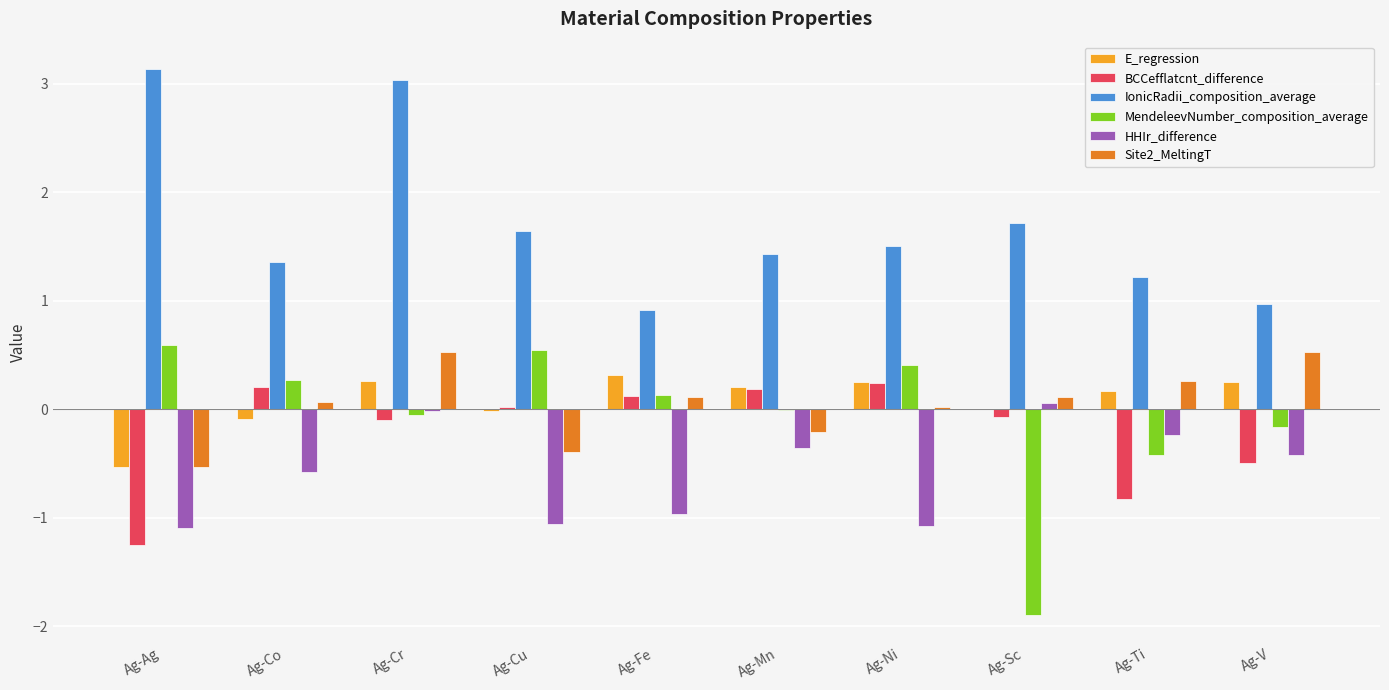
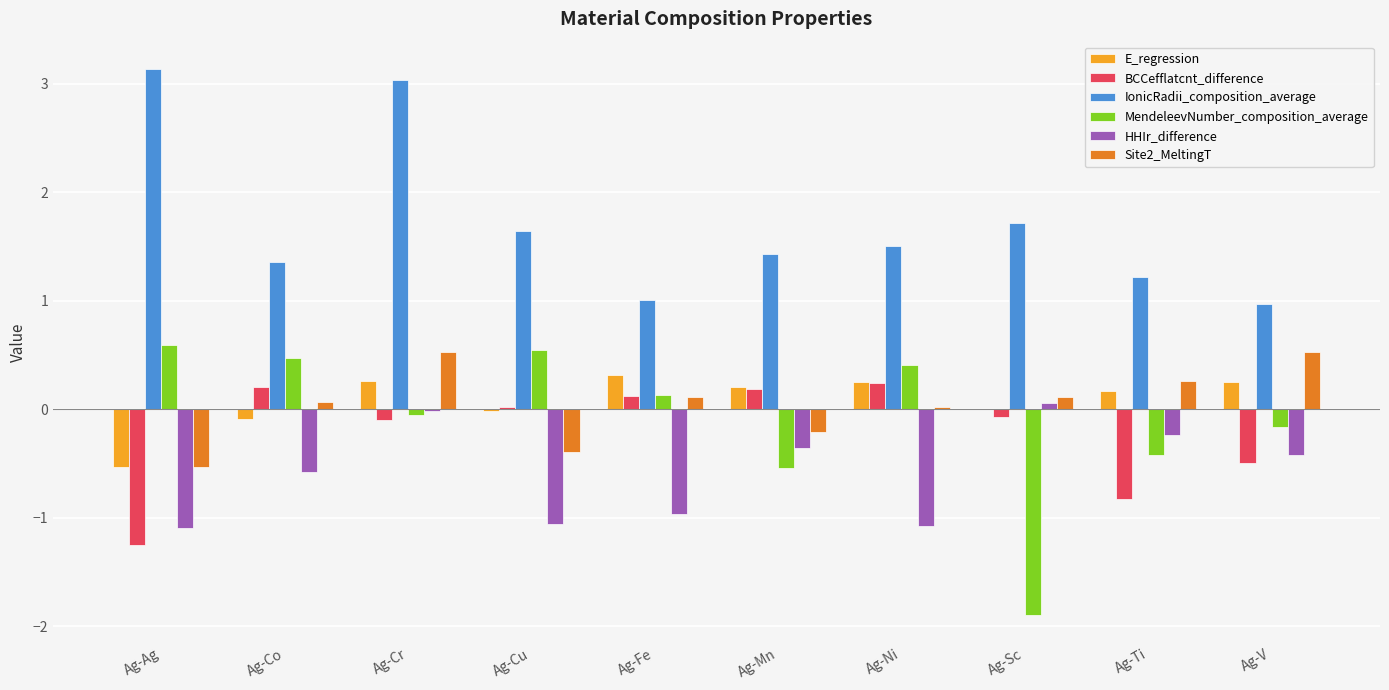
  {
    "BCCefflatcnt_difference": {
      "Ag-Ag": -1.25,
      "Ag-Co": 0.20,
      "Ag-Cr": -0.10,
      "Ag-Fe": 0.12,
      "Ag-Mn": 0.18,
      "Ag-Ni": 0.24,
      "Ag-Sc": -0.07,
      "Ag-Ti": -0.83,
      "Ag-V": -0.50
    },
    "IonicRadii_composition_average": {
      "Ag-Ag": 3.13,
      "Ag-Co": 1.36,
      "Ag-Cr": 3.03,
      "Ag-Cu": 1.64,
-     "Ag-Fe": 0.91,
+     "Ag-Fe": 1.00,
      "Ag-Mn": 1.43,
      "Ag-Ni": 1.50,
      "Ag-Sc": 1.71,
      "Ag-Ti": 1.22,
      "Ag-V": 0.97
    },
    "MendeleevNumber_composition_average": {
      "Ag-Ag": 0.59,
-     "Ag-Co": 0.27,
+     "Ag-Co": 0.47,
      "Ag-Cr": -0.05,
      "Ag-Cu": 0.54,
      "Ag-Fe": 0.13,
-     "Ag-Mn": -0.01,
+     "Ag-Mn": -0.54,
      "Ag-Ni": 0.40,
      "Ag-Sc": -1.90,
      "Ag-Ti": -0.43,
      "Ag-V": -0.16
    },
    "HHIr_difference": {
      "Ag-Ag": -1.10,
      "Ag-Co": -0.58,
      "Ag-Cu": -1.06,
      "Ag-Fe": -0.97,
      "Ag-Mn": -0.36,
      "Ag-Ni": -1.08,
      "Ag-Sc": 0.05,
      "Ag-Ti": -0.24,
      "Ag-V": -0.43
    }
  }
